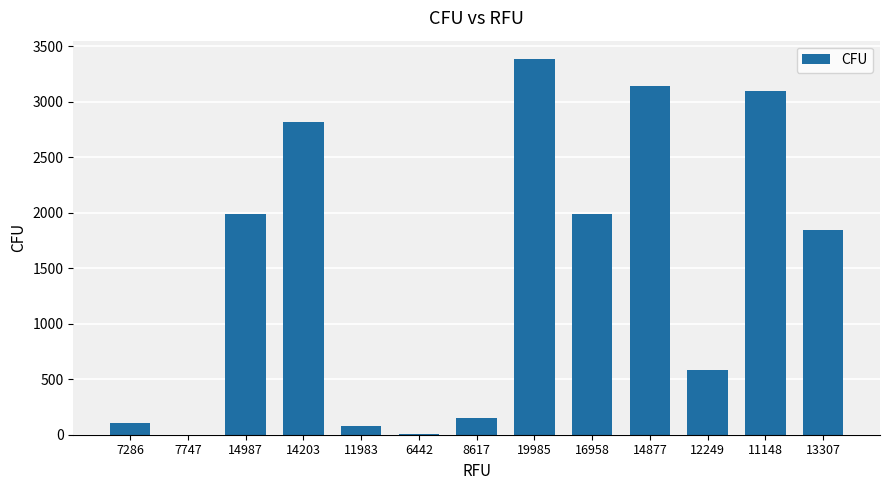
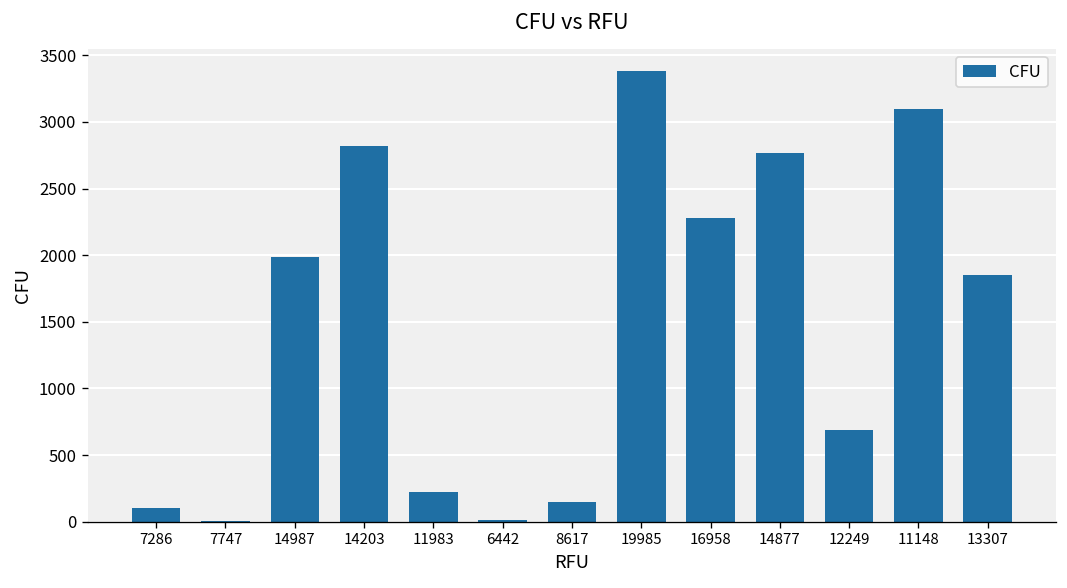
  {
    "7286": 100,
    "14987": 1990,
    "14203": 2820,
-   "11983": 80,
+   "11983": 220,
    "8617": 150,
    "19985": 3380,
-   "16958": 1990,
-   "14877": 3140,
-   "12249": 580,
+   "16958": 2280,
+   "14877": 2770,
+   "12249": 690,
    "11148": 3100,
    "13307": 1850
  }
